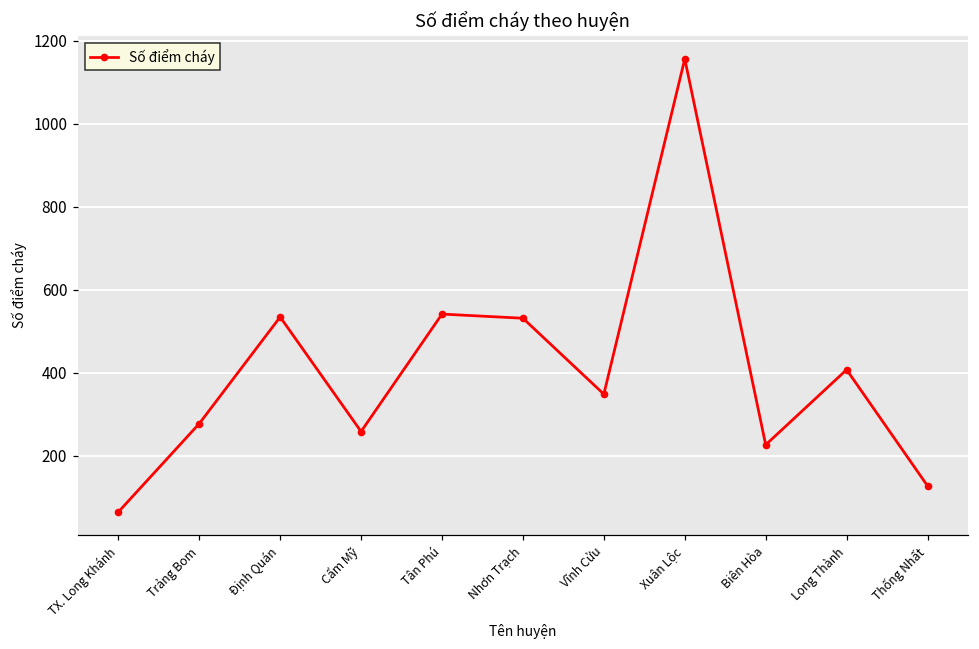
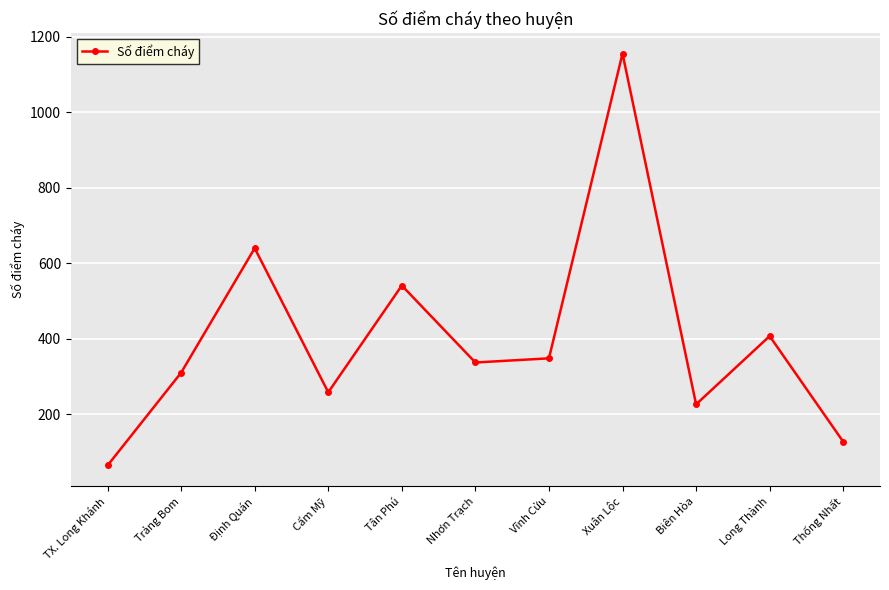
  {
    "TX. Long Khánh": 60,
-   "Trảng Bom": 280,
-   "Định Quán": 530,
+   "Trảng Bom": 310,
+   "Định Quán": 640,
    "Cẩm Mỹ": 260,
    "Tân Phú": 540,
-   "Nhơn Trạch": 530,
+   "Nhơn Trạch": 340,
    "Vĩnh Cửu": 350,
    "Xuân Lộc": 1160,
    "Biên Hòa": 230,
    "Long Thành": 410,
    "Thống Nhất": 130
  }
